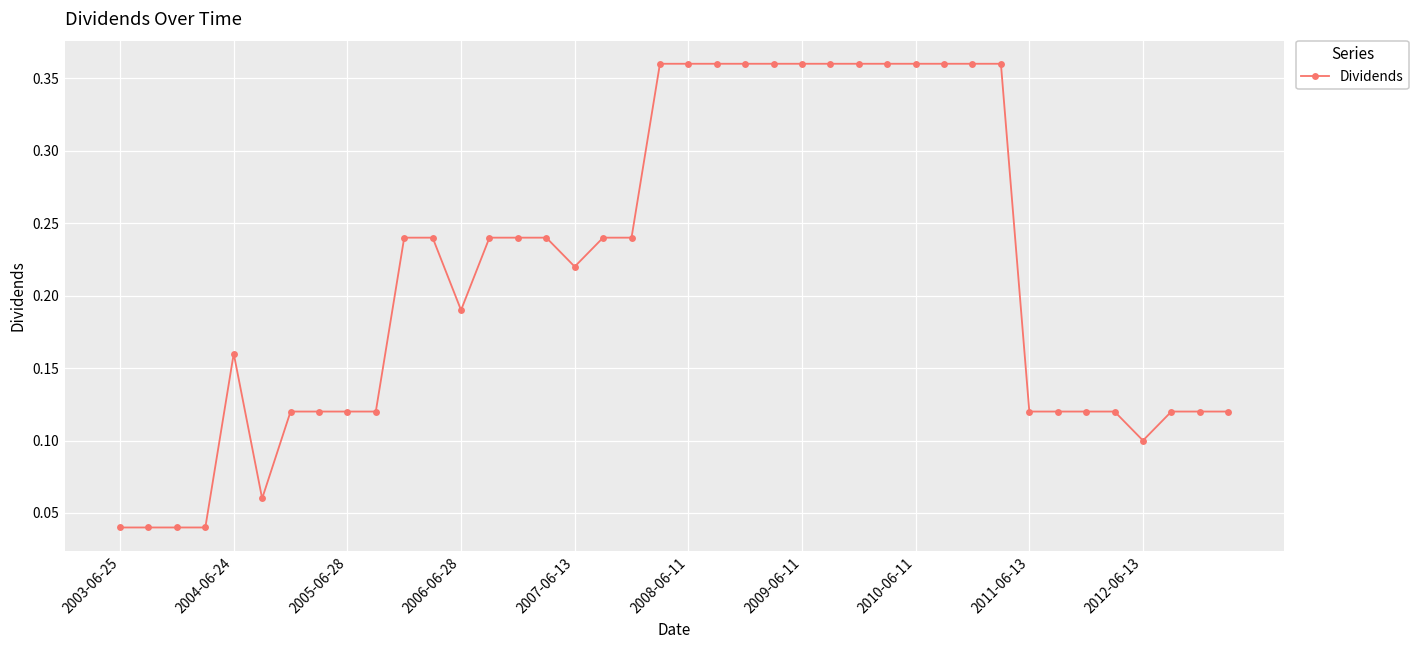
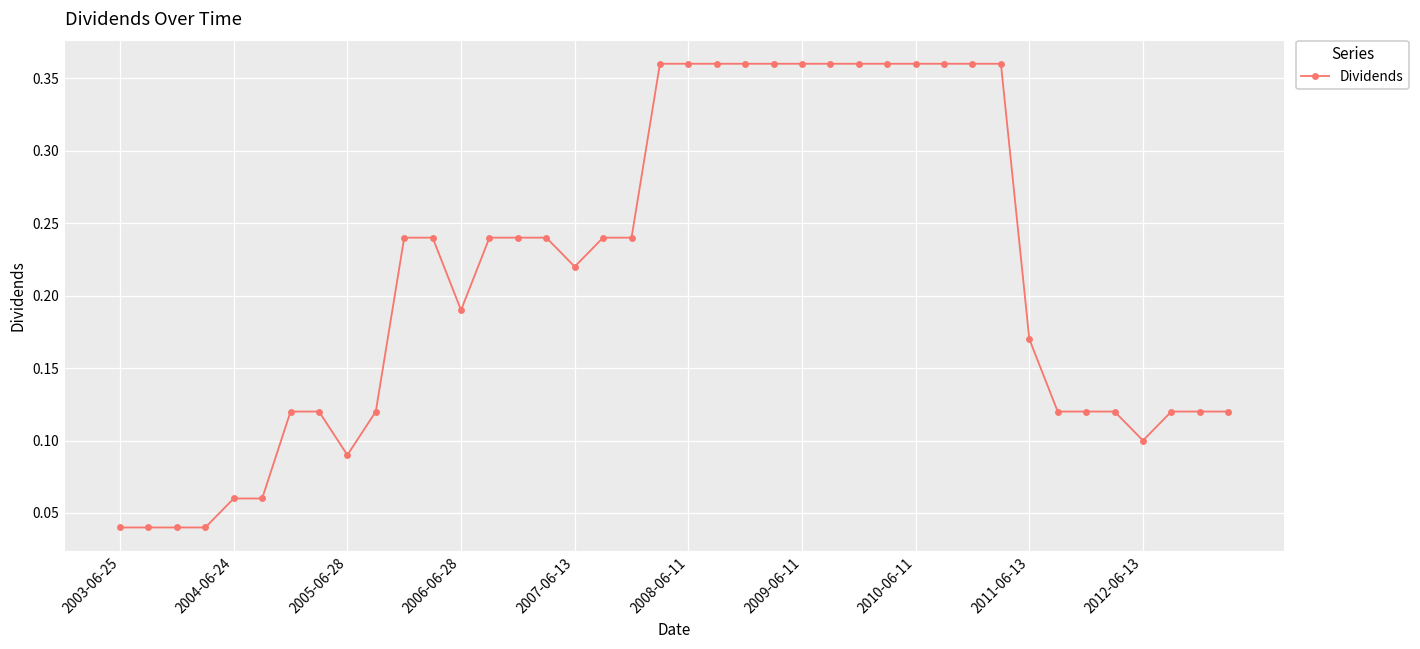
  {
    "2003-06-25": 0.04,
-   "2004-06-24": 0.16,
-   "2005-06-28": 0.12,
+   "2004-06-24": 0.06,
+   "2005-06-28": 0.09,
    "2006-06-28": 0.19,
    "2007-06-13": 0.22,
    "2008-06-11": 0.36,
    "2009-06-11": 0.36,
    "2010-06-11": 0.36,
-   "2011-06-13": 0.12,
+   "2011-06-13": 0.17,
    "2012-06-13": 0.10
  }
